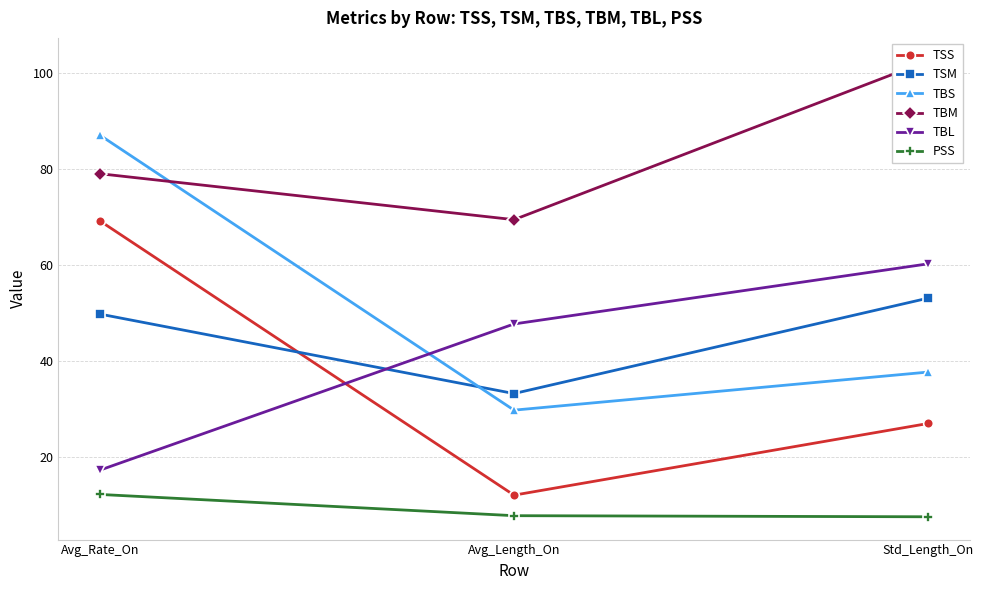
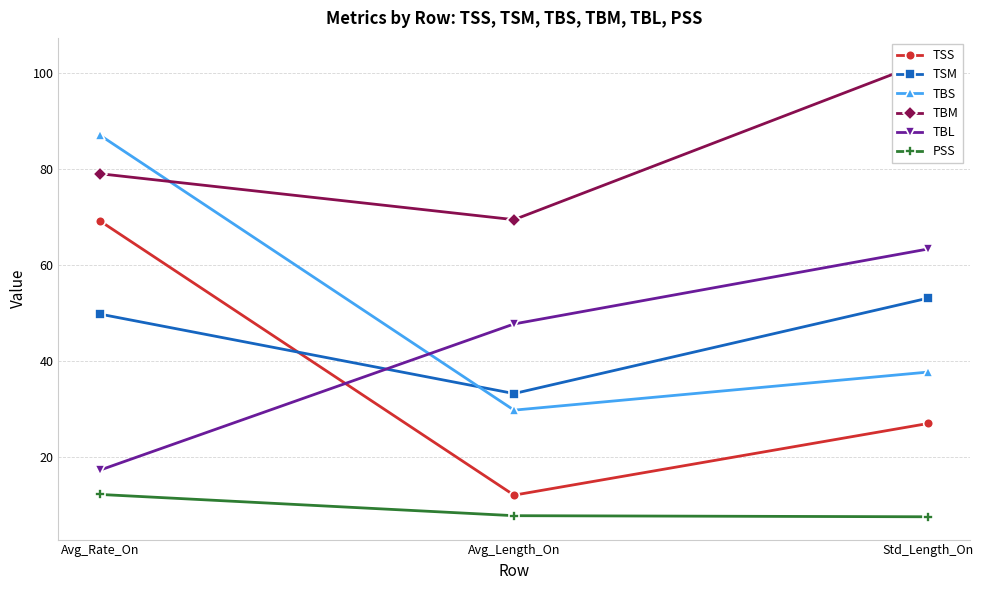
  {
    "TSS": {
      "Avg_Rate_On": 69,
      "Avg_Length_On": 12,
      "Std_Length_On": 27
    },
    "TSM": {
      "Avg_Rate_On": 50,
      "Avg_Length_On": 33,
      "Std_Length_On": 53
    },
    "TBS": {
      "Avg_Rate_On": 87,
      "Avg_Length_On": 30,
      "Std_Length_On": 38
    },
    "TBM": {
      "Avg_Rate_On": 79,
      "Avg_Length_On": 69
    },
    "TBL": {
      "Avg_Rate_On": 17,
      "Avg_Length_On": 48,
-     "Std_Length_On": 60
+     "Std_Length_On": 63
    },
    "PSS": {
      "Avg_Rate_On": 12,
      "Avg_Length_On": 8,
      "Std_Length_On": 7
    }
  }
